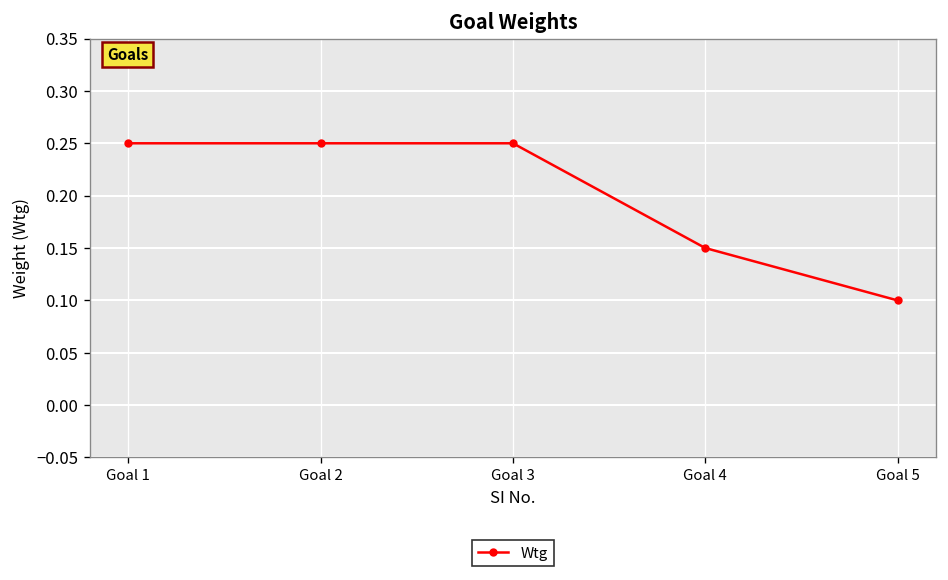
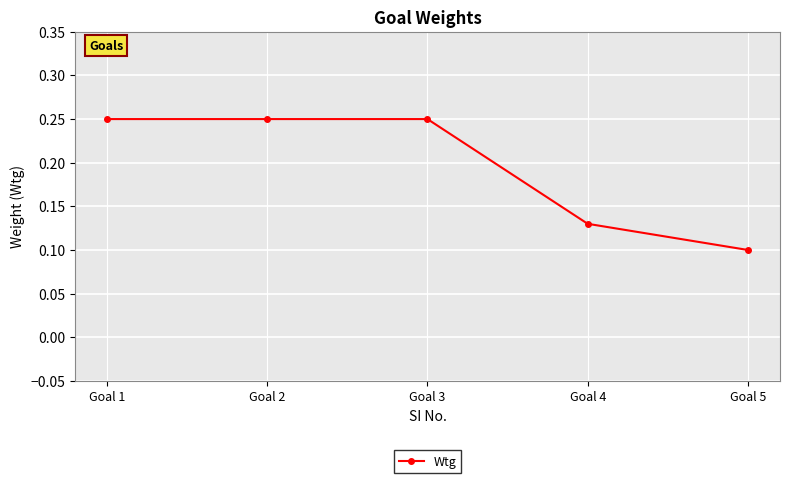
  {
    "Goal 1": 0.25,
    "Goal 2": 0.25,
    "Goal 3": 0.25,
-   "Goal 4": 0.15,
+   "Goal 4": 0.13,
    "Goal 5": 0.10
  }
